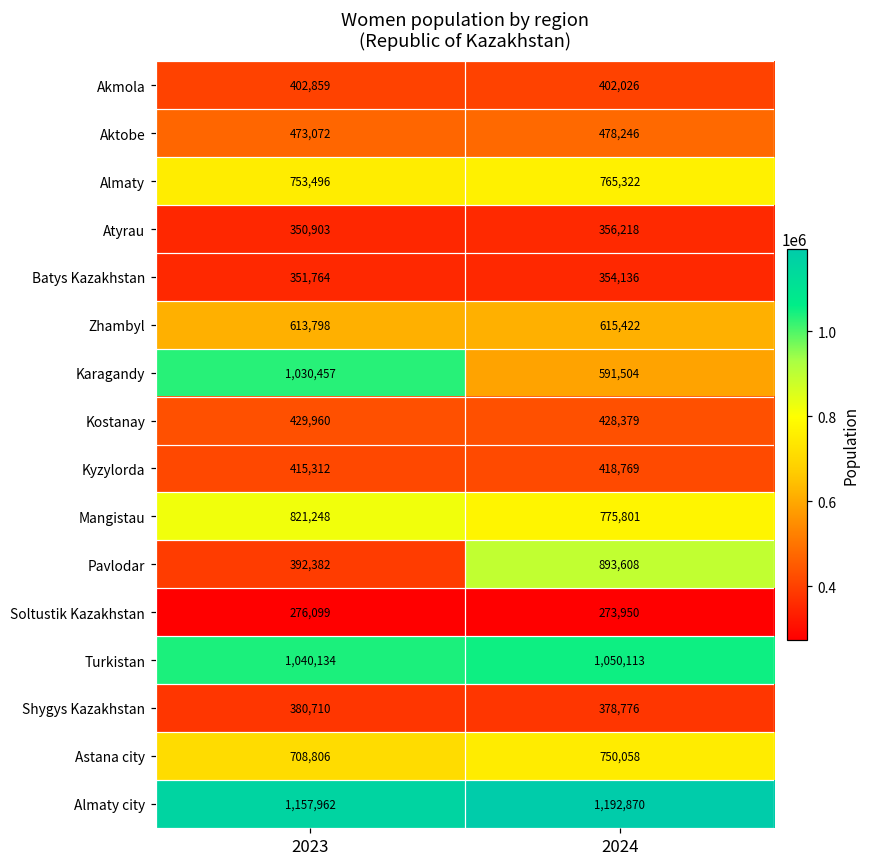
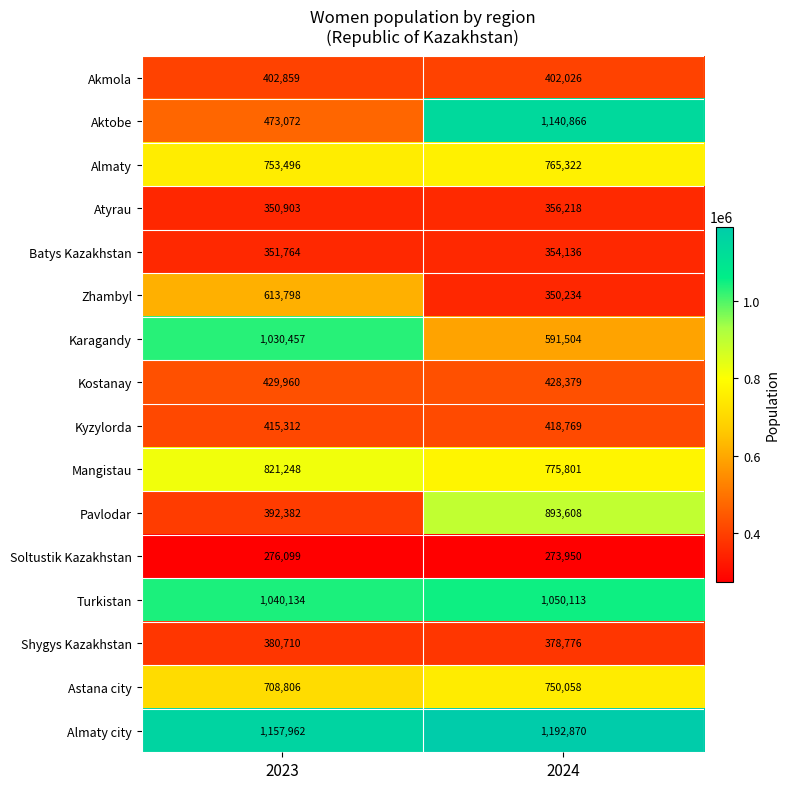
  {
    "Akmola": {
      "2023": "402,859",
      "2024": "402,026"
    },
    "Aktobe": {
      "2023": "473,072",
-     "2024": "478,246"
+     "2024": "1,140,866"
    },
    "Almaty": {
      "2023": "753,496",
      "2024": "765,322"
    },
    "Atyrau": {
      "2023": "350,903",
      "2024": "356,218"
    },
    "Batys Kazakhstan": {
      "2023": "351,764",
      "2024": "354,136"
    },
    "Zhambyl": {
      "2023": "613,798",
-     "2024": "615,422"
+     "2024": "350,234"
    },
    "Karagandy": {
      "2023": "1,030,457",
      "2024": "591,504"
    },
    "Kostanay": {
      "2023": "429,960",
      "2024": "428,379"
    },
    "Kyzylorda": {
      "2023": "415,312",
      "2024": "418,769"
    },
    "Mangistau": {
      "2023": "821,248",
      "2024": "775,801"
    },
    "Pavlodar": {
      "2023": "392,382",
      "2024": "893,608"
    },
    "Soltustik Kazakhstan": {
      "2023": "276,099",
      "2024": "273,950"
    },
    "Turkistan": {
      "2023": "1,040,134",
      "2024": "1,050,113"
    },
    "Shygys Kazakhstan": {
      "2023": "380,710",
      "2024": "378,776"
    },
    "Astana city": {
      "2023": "708,806",
      "2024": "750,058"
    },
    "Almaty city": {
      "2023": "1,157,962",
      "2024": "1,192,870"
    }
  }
